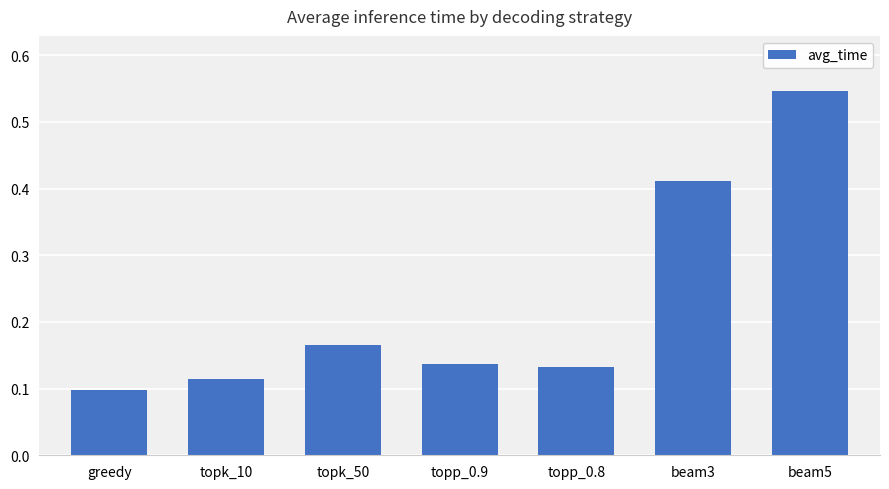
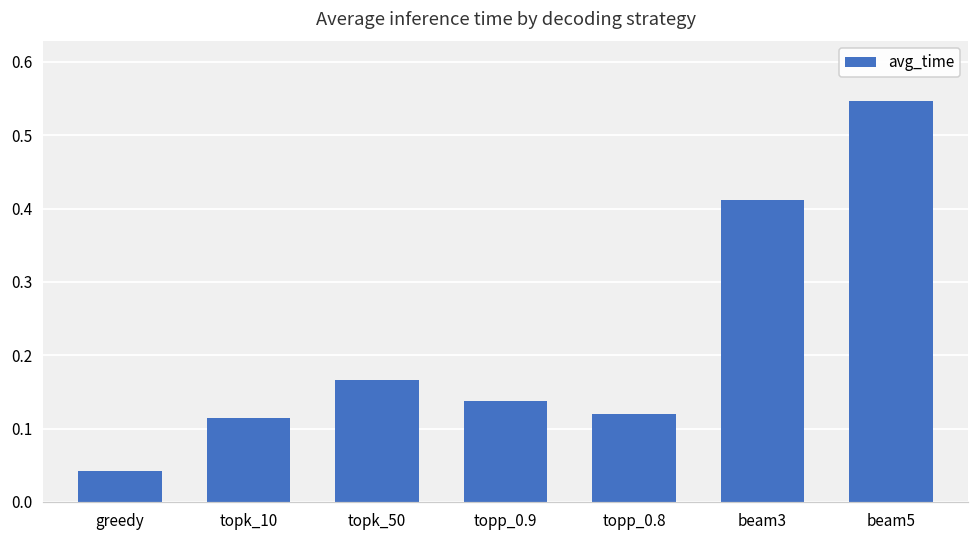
  {
-   "greedy": 0.10,
+   "greedy": 0.04,
    "topk_10": 0.11,
    "topk_50": 0.17,
    "topp_0.9": 0.14,
-   "topp_0.8": 0.13,
+   "topp_0.8": 0.12,
    "beam3": 0.41,
    "beam5": 0.55
  }
